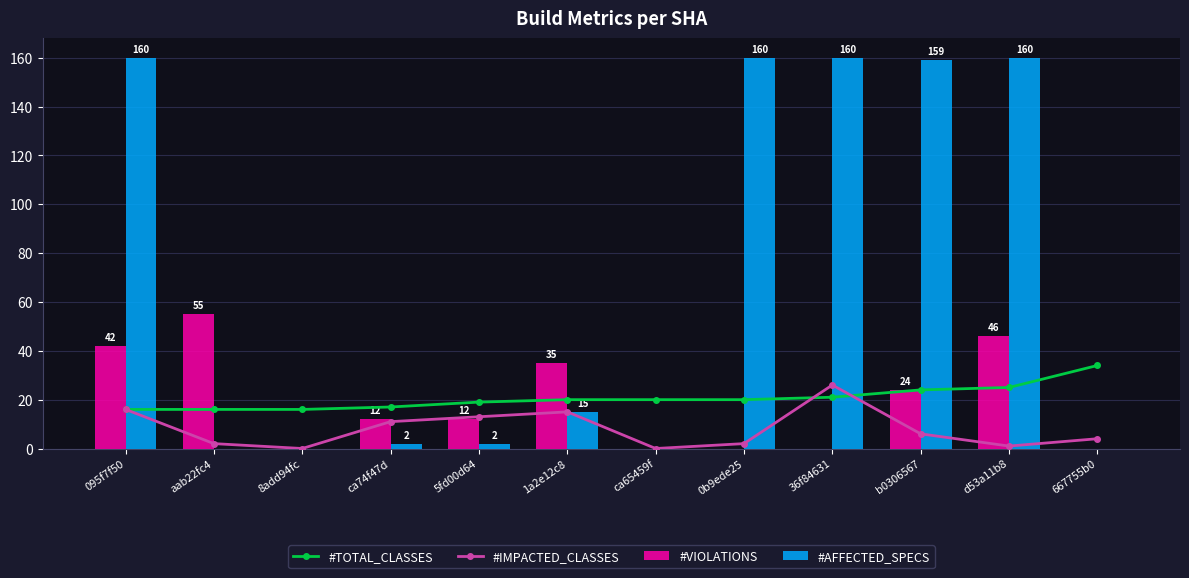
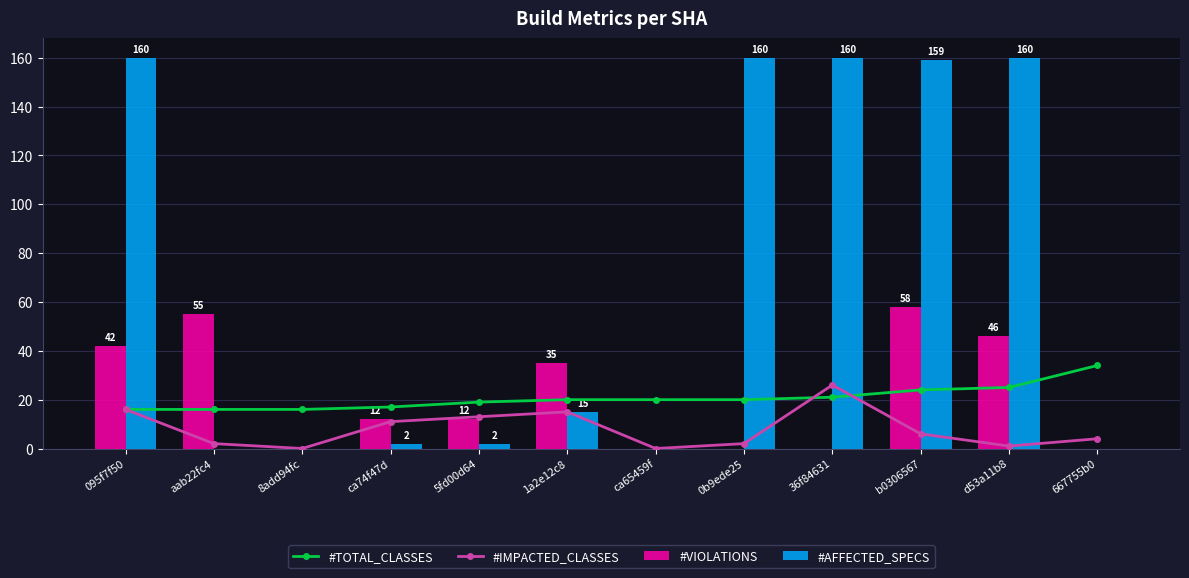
  {
    "#VIOLATIONS": {
      "095f7f50": 42,
      "aab22fc4": 55,
      "ca74f47d": 12,
      "5fd00d64": 12,
      "1a2e12c8": 35,
-     "b0306567": 24,
+     "b0306567": 58,
      "d53a11b8": 46
    },
    "#TOTAL_CLASSES": {
      "aab22fc4": 16,
      "8add94fc": 16,
      "ca74f47d": 17,
      "5fd00d64": 19,
      "1a2e12c8": 20,
      "ca65459f": 20,
      "0b9ede25": 20,
      "36f84631": 21,
      "b0306567": 24,
      "d53a11b8": 25,
      "667755b0": 34
    },
    "#AFFECTED_SPECS": {
      "095f7f50": 160,
      "ca74f47d": 2,
      "5fd00d64": 2,
      "1a2e12c8": 15,
      "0b9ede25": 160,
      "36f84631": 160,
      "b0306567": 159,
      "d53a11b8": 160
    },
    "#IMPACTED_CLASSES": {
      "aab22fc4": 2,
      "8add94fc": 0,
      "ca74f47d": 11,
      "5fd00d64": 13,
      "ca65459f": 0,
      "0b9ede25": 2,
      "36f84631": 26,
      "b0306567": 6,
      "d53a11b8": 1,
      "667755b0": 4
    }
  }
